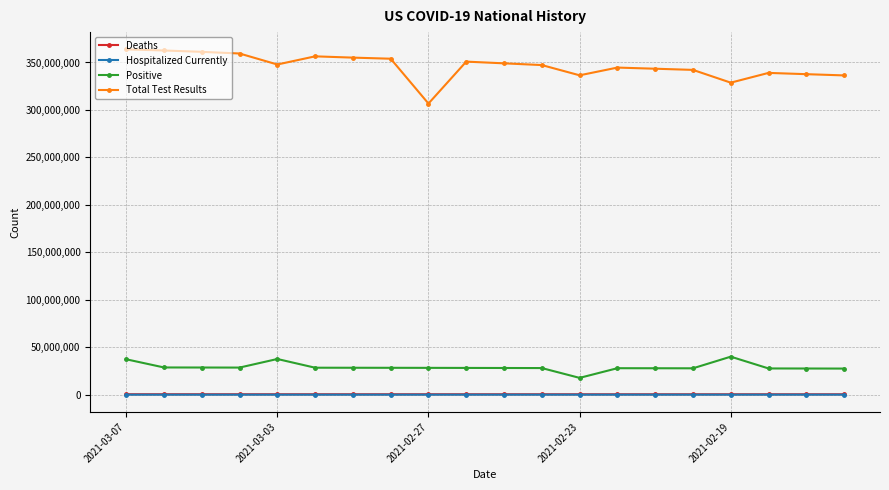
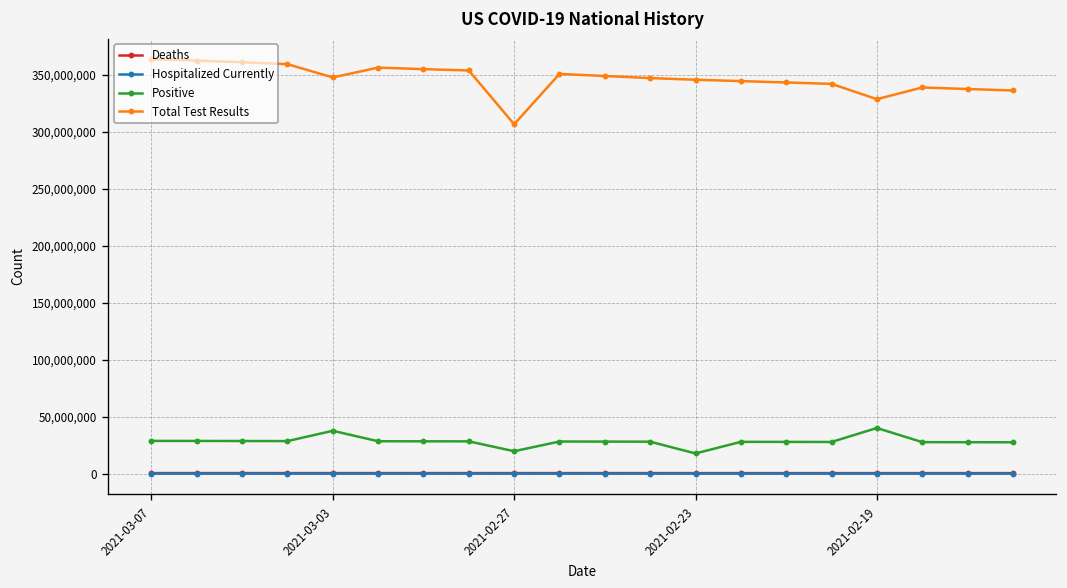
  {
    "Positive": {
-     "2021-03-07": "40,000,000",
+     "2021-03-07": "30,000,000",
      "2021-03-03": "40,000,000",
-     "2021-02-27": "30,000,000",
+     "2021-02-27": "20,000,000",
      "2021-02-23": "20,000,000",
      "2021-02-19": "40,000,000"
    },
    "Total Test Results": {
      "2021-03-03": "350,000,000",
      "2021-02-27": "310,000,000",
-     "2021-02-23": "340,000,000",
+     "2021-02-23": "350,000,000",
      "2021-02-19": "330,000,000"
    }
  }
